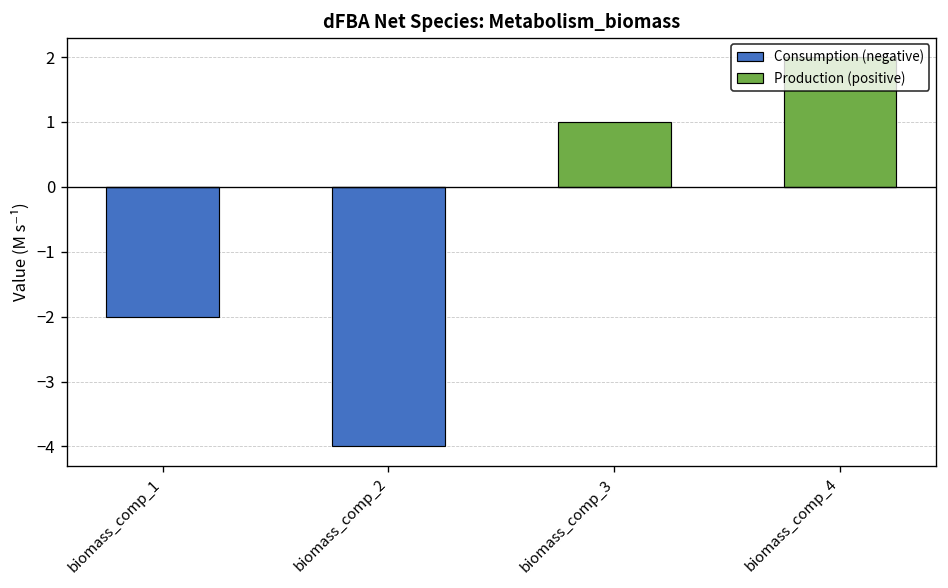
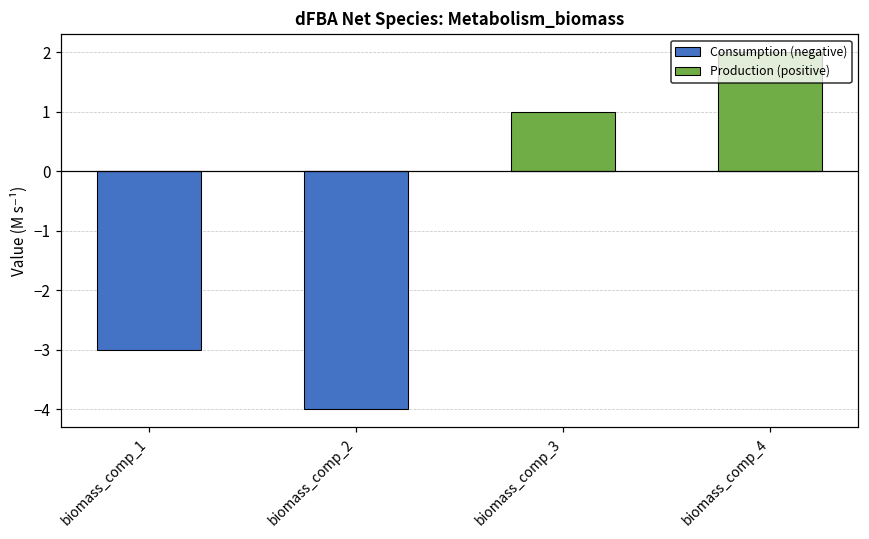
  {
    "Consumption (negative)": {
-     "biomass_comp_1": -2,
+     "biomass_comp_1": -3,
      "biomass_comp_2": -4,
      "biomass_comp_3": 0,
      "biomass_comp_4": 0
    },
    "Production (positive)": {
      "biomass_comp_1": 0,
      "biomass_comp_2": 0,
      "biomass_comp_3": 1
    }
  }
